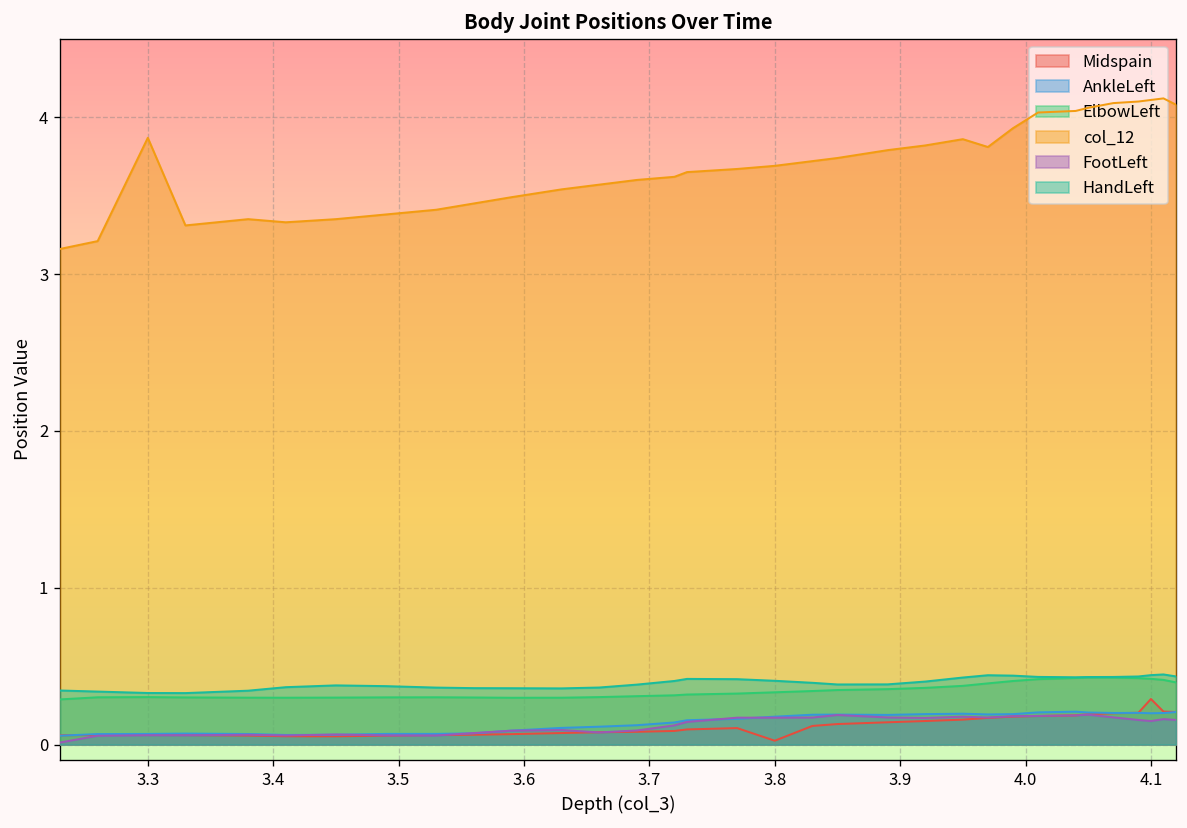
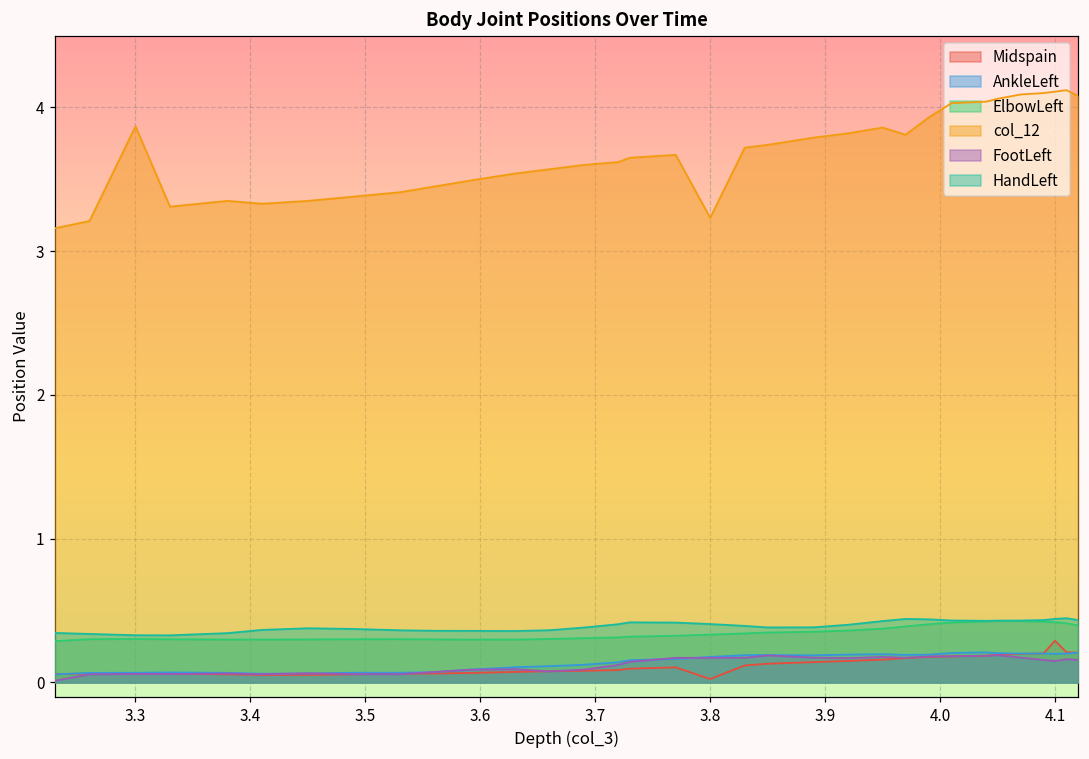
  {
    "Midspain": {
      "3.8": 0.02,
      "4.1": 0.29
    },
    "col_12": {
      "3.3": 3.87,
-     "3.8": 3.69
+     "3.8": 3.23
    },
    "FootLeft": {
      "4.1": 0.15
    }
  }
